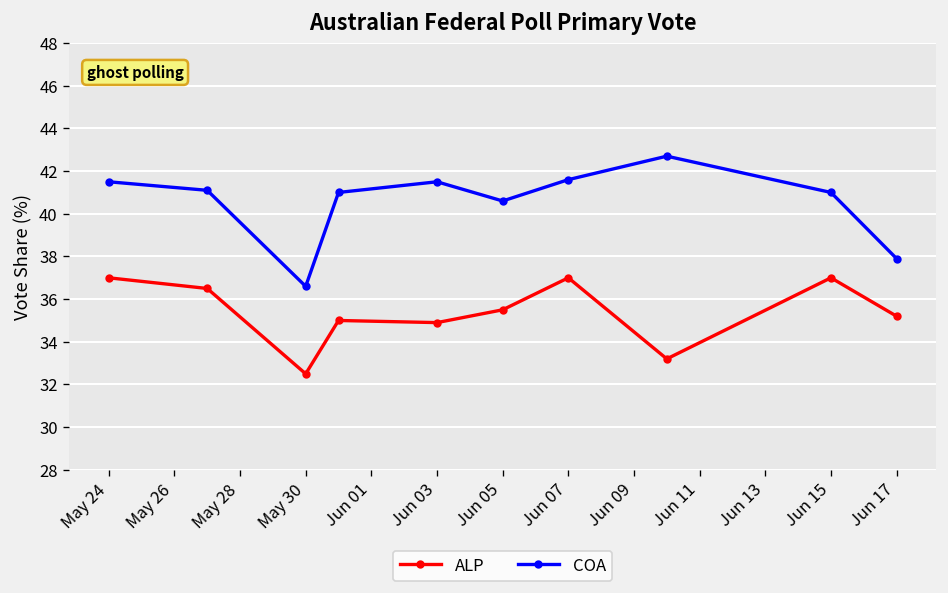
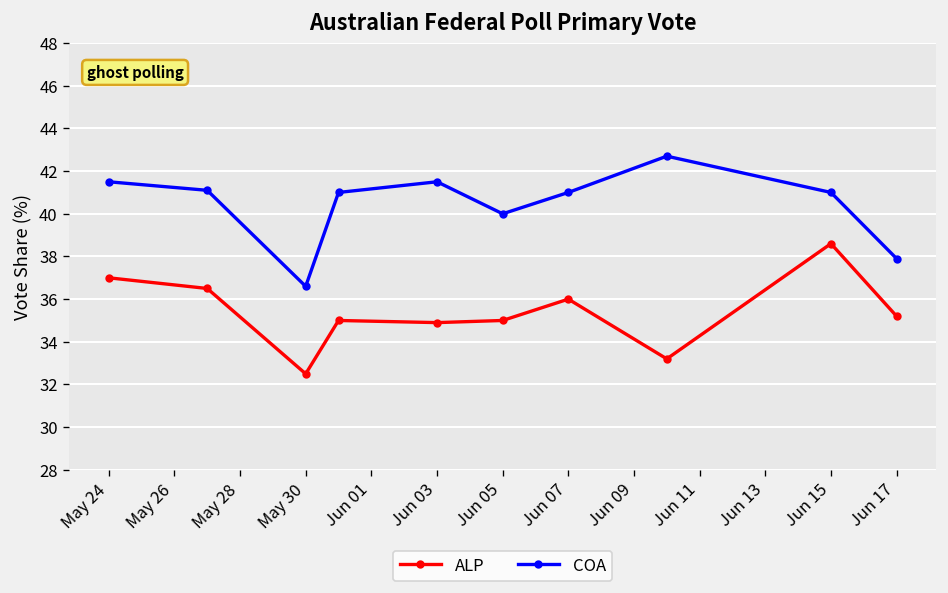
  {
    "ALP": {
      "May 24": 37.0,
      "May 30": 32.5,
      "Jun 03": 34.9,
-     "Jun 05": 35.5,
-     "Jun 07": 37,
-     "Jun 15": 37.0,
+     "Jun 05": 35.0,
+     "Jun 07": 36,
+     "Jun 15": 38.6,
      "Jun 17": 35.2
    },
    "COA": {
      "May 24": 41.5,
      "May 30": 36.6,
      "Jun 03": 41.5,
-     "Jun 05": 40.6,
-     "Jun 07": 41.6,
+     "Jun 05": 40.0,
+     "Jun 07": 41.0,
      "Jun 15": 41.0,
      "Jun 17": 37.9
    }
  }
